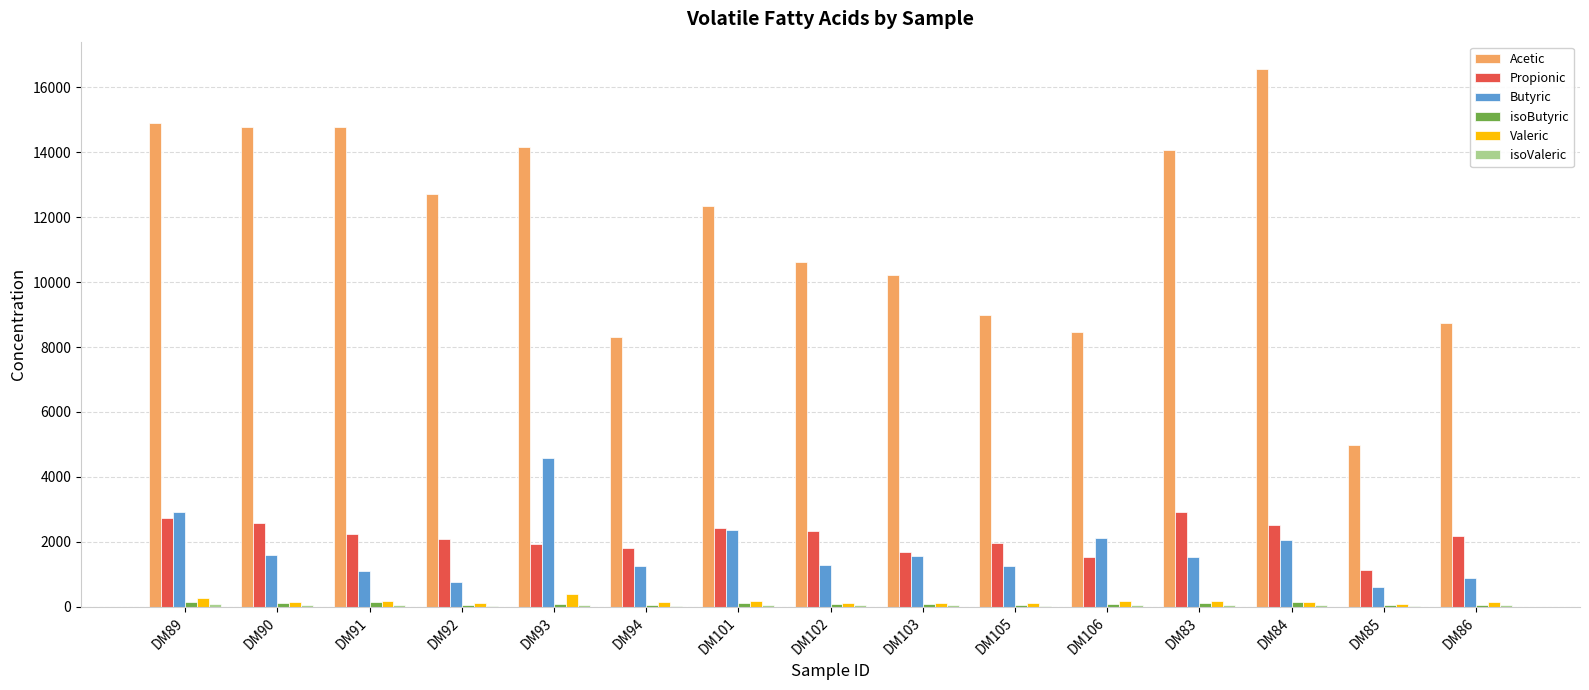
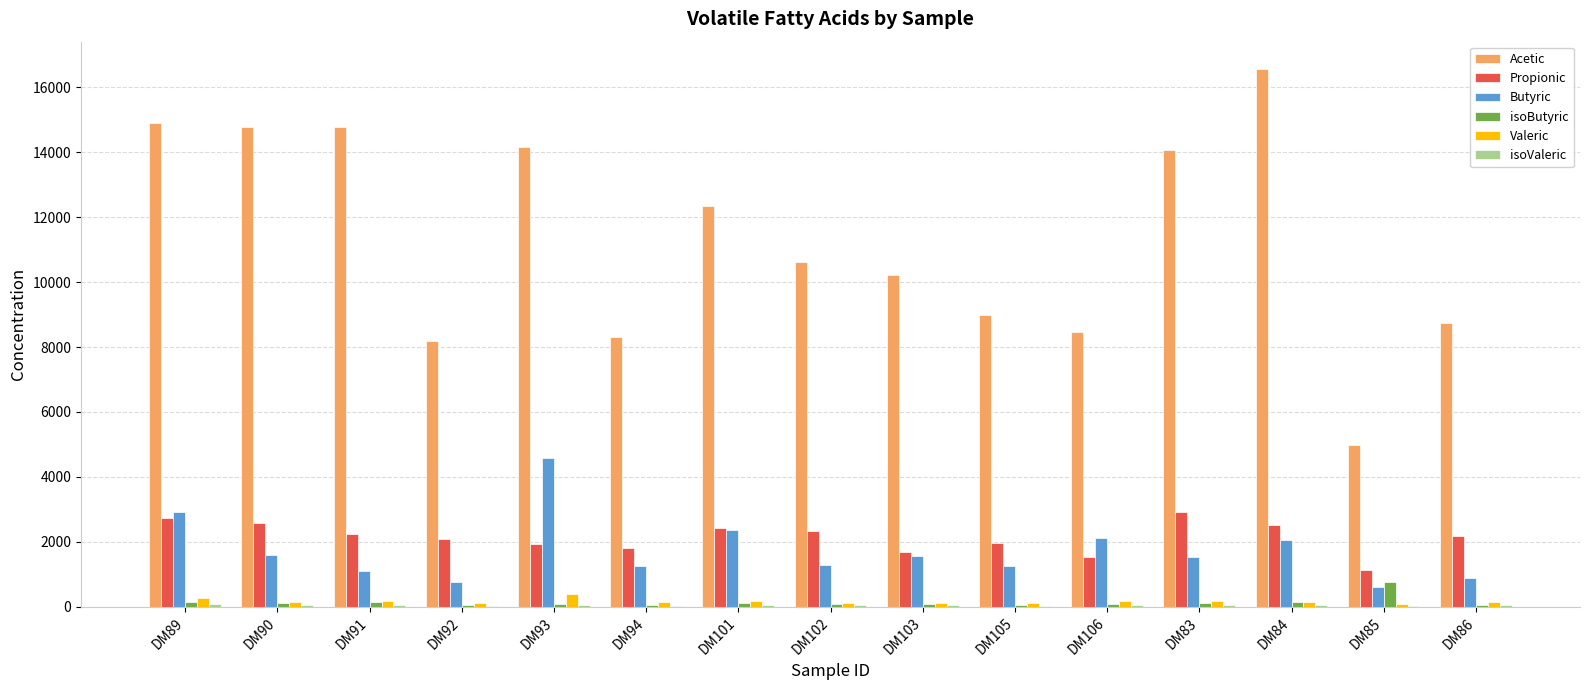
  {
    "Acetic": {
      "DM89": 14900,
      "DM90": 14800,
      "DM91": 14800,
-     "DM92": 12700,
+     "DM92": 8200,
      "DM93": 14200,
      "DM94": 8300,
      "DM101": 12300,
      "DM102": 10600,
      "DM103": 10200,
      "DM105": 9000,
      "DM106": 8500,
      "DM83": 14100,
      "DM84": 16600,
      "DM85": 5000,
      "DM86": 8700
    },
    "Propionic": {
      "DM89": 2700,
      "DM90": 2600,
      "DM91": 2200,
      "DM92": 2100,
      "DM93": 1900,
      "DM94": 1800,
      "DM101": 2400,
      "DM102": 2300,
      "DM103": 1700,
      "DM105": 2000,
      "DM106": 1500,
      "DM83": 2900,
      "DM84": 2500,
      "DM85": 1100,
      "DM86": 2200
    },
    "Butyric": {
      "DM89": 2900,
      "DM90": 1600,
      "DM91": 1100,
      "DM92": 800,
      "DM93": 4600,
      "DM94": 1300,
      "DM101": 2400,
      "DM102": 1300,
      "DM103": 1600,
      "DM105": 1300,
      "DM106": 2100,
      "DM83": 1500,
      "DM84": 2000,
      "DM85": 600,
      "DM86": 900
    },
    "isoButyric": {
      "DM89": 200,
      "DM90": 100,
      "DM91": 100,
      "DM93": 100,
      "DM101": 100,
      "DM102": 100,
      "DM103": 100,
      "DM106": 100,
      "DM83": 100,
      "DM84": 100,
-     "DM85": 0
+     "DM85": 800
    },
    "Valeric": {
      "DM89": 300,
      "DM90": 200,
      "DM91": 200,
      "DM92": 100,
      "DM93": 400,
      "DM94": 100,
      "DM101": 200,
      "DM102": 100,
      "DM103": 100,
      "DM105": 100,
      "DM106": 200,
      "DM83": 200,
      "DM84": 100,
      "DM86": 100
    },
    "isoValeric": {
      "DM89": 100
    }
  }
